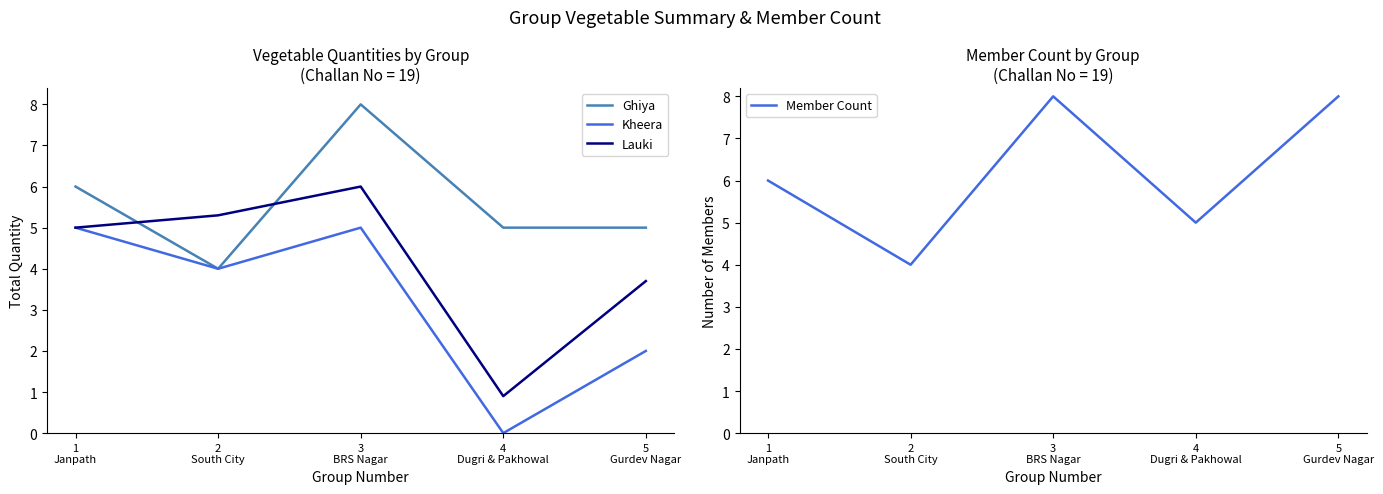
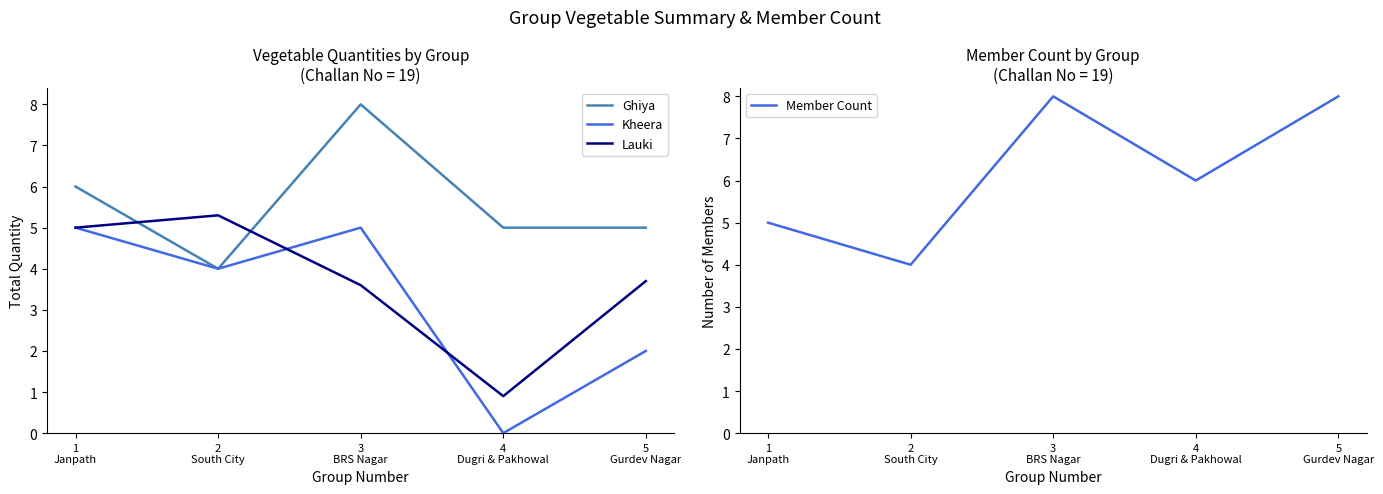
  {
    "Vegetable Quantities by Group (Challan No = 19)": {
      "Lauki": {
        "2 South City": 5.3,
-       "3 BRS Nagar": 6.0,
+       "3 BRS Nagar": 3.6,
        "4 Dugri & Pakhowal": 0.9,
        "5 Gurdev Nagar": 3.7
      }
    },
    "Member Count by Group (Challan No = 19)": {
-     "1 Janpath": 6,
+     "1 Janpath": 5,
      "2 South City": 4,
      "3 BRS Nagar": 8,
-     "4 Dugri & Pakhowal": 5,
+     "4 Dugri & Pakhowal": 6,
      "5 Gurdev Nagar": 8
    }
  }
